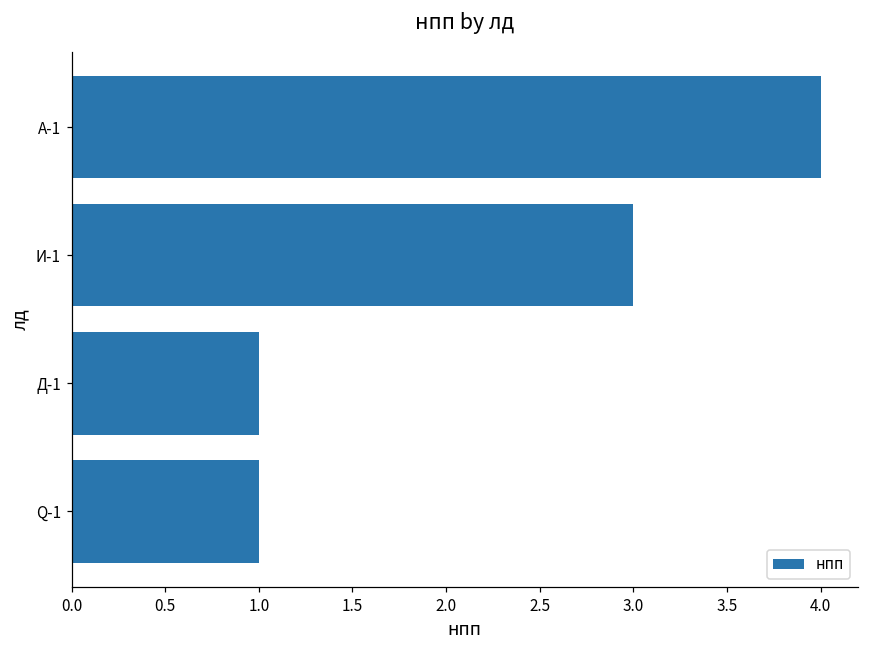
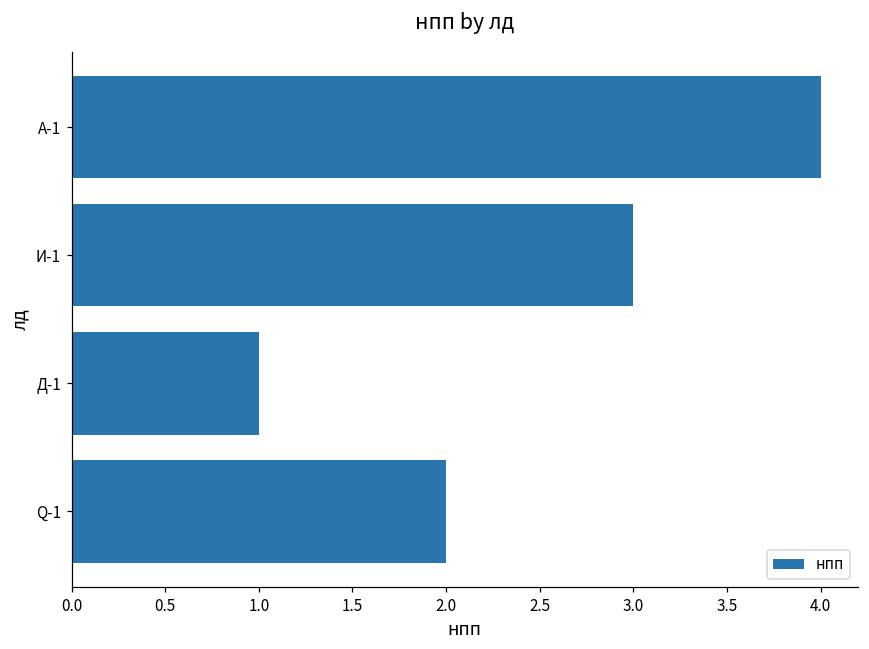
  {
    "A-1": 4,
    "И-1": 3,
    "Д-1": 1,
-   "Q-1": 1
+   "Q-1": 2
  }
